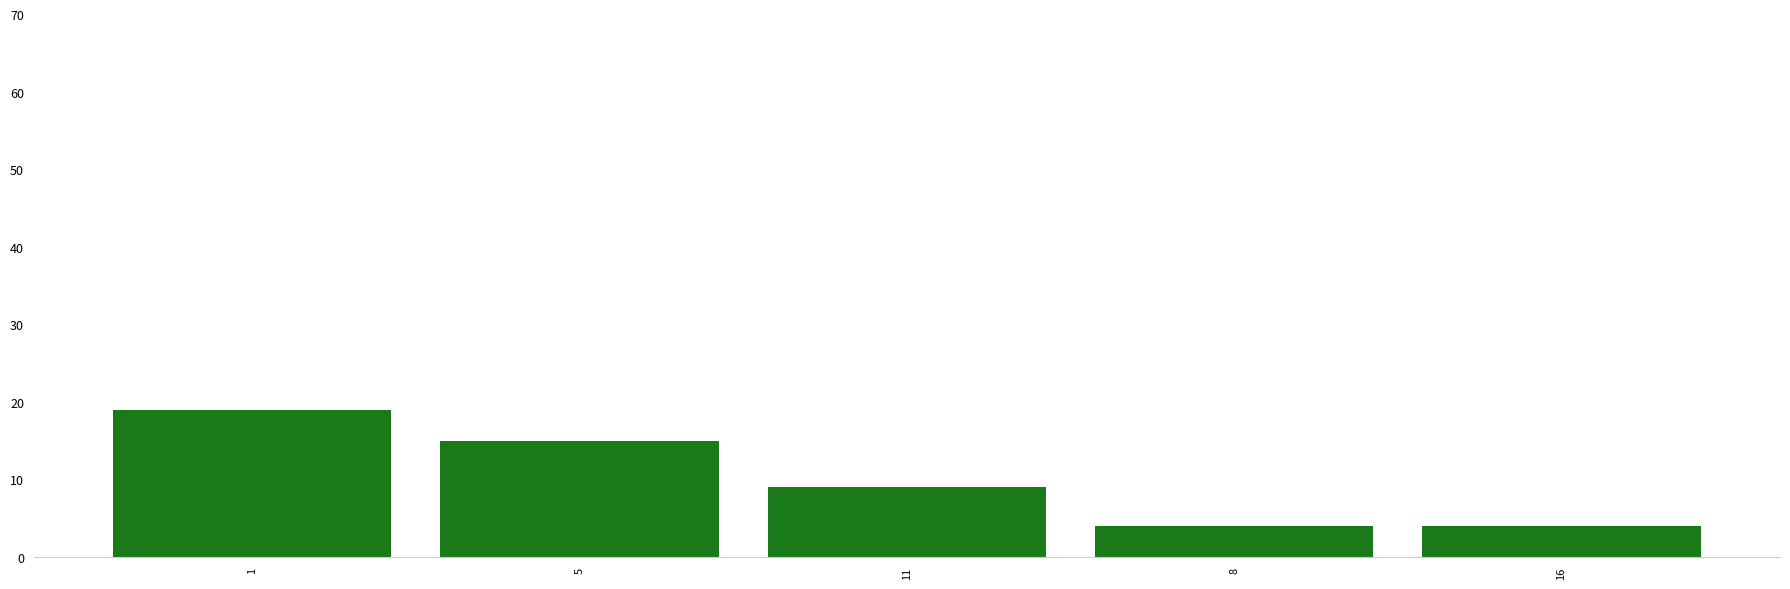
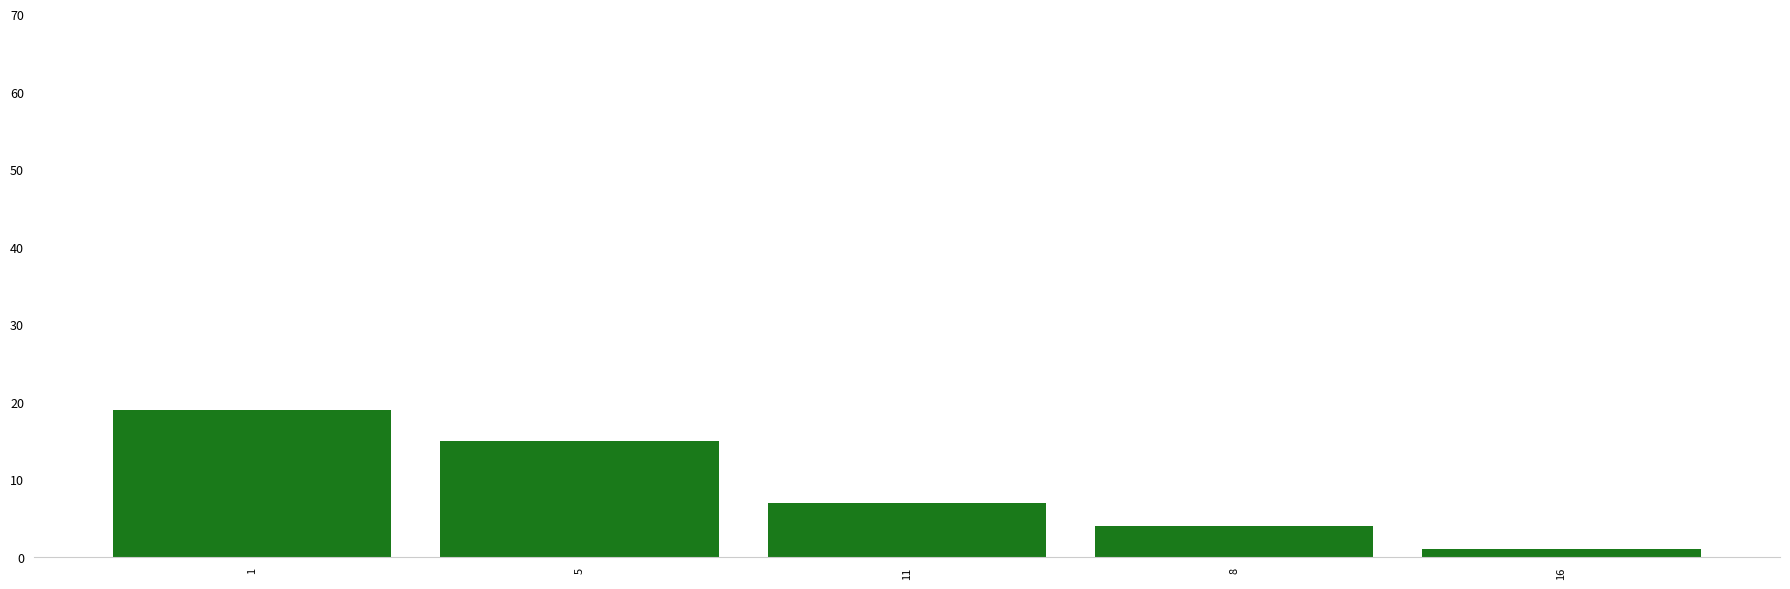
  {
    "1": 19,
    "5": 15,
-   "11": 9,
+   "11": 7,
    "8": 4,
-   "16": 4
+   "16": 1
  }
